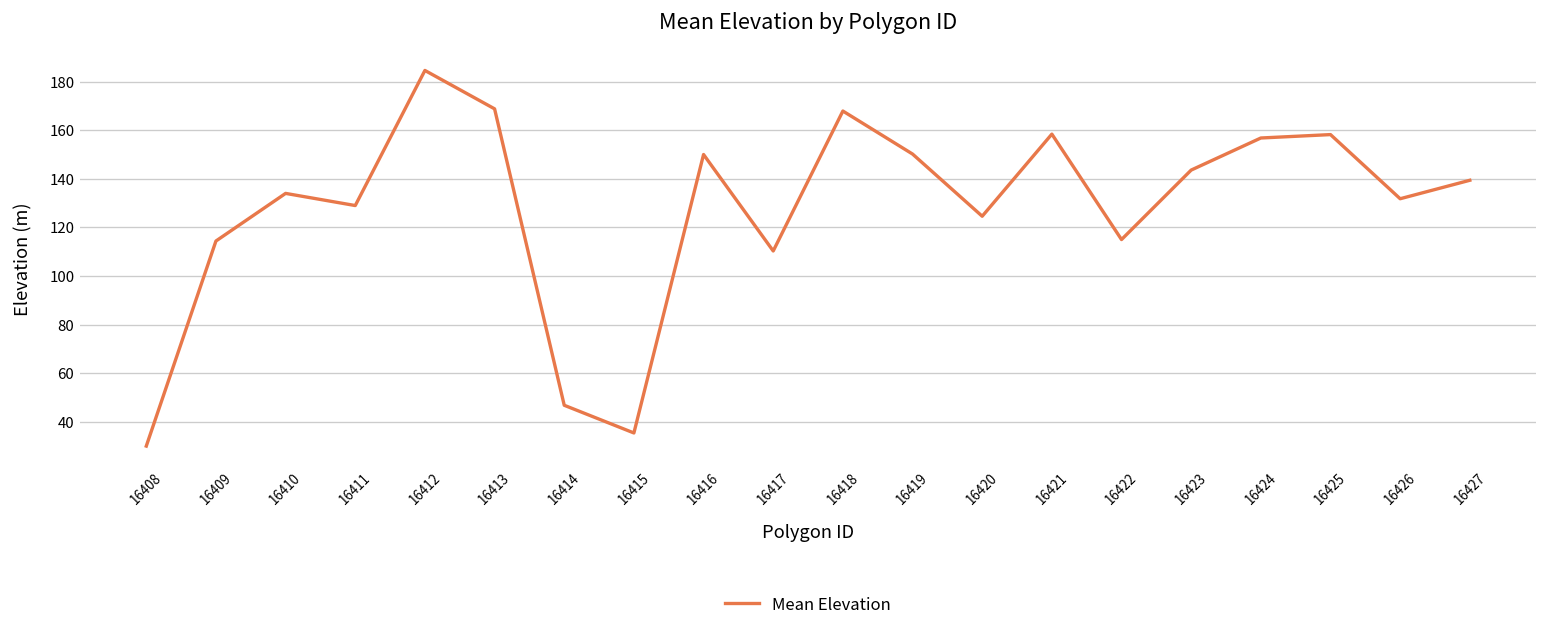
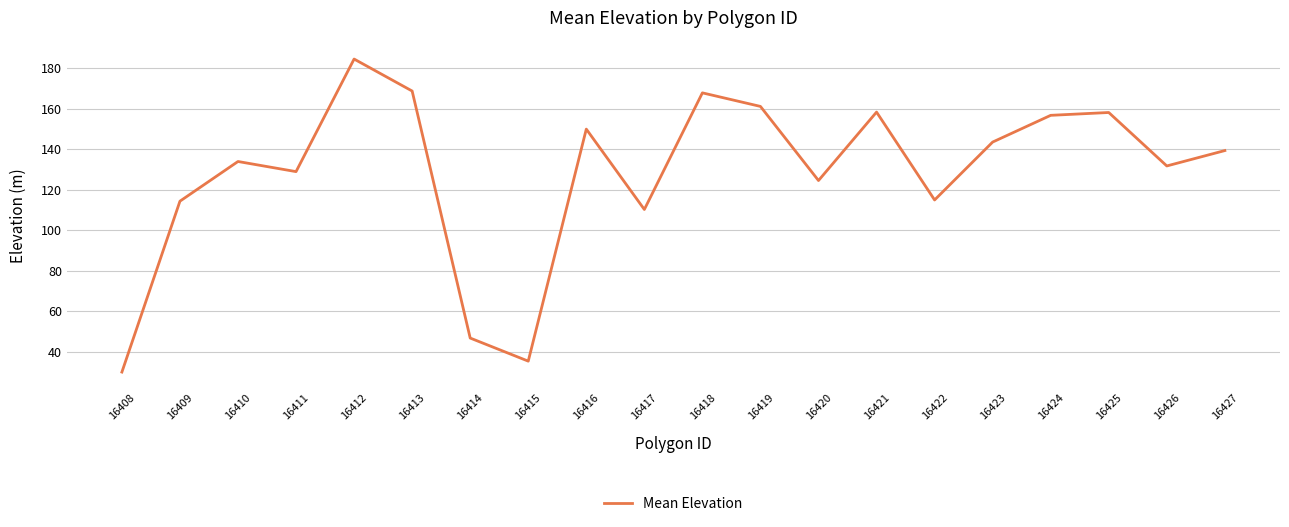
  {
    "16408": 30,
    "16409": 114,
    "16410": 134,
    "16411": 129,
    "16412": 185,
    "16413": 169,
    "16414": 47,
    "16415": 35,
    "16416": 150,
    "16417": 110,
    "16418": 168,
-   "16419": 150,
+   "16419": 161,
    "16420": 125,
    "16421": 158,
    "16422": 115,
    "16423": 144,
    "16424": 157,
    "16425": 158,
    "16426": 132,
    "16427": 139
  }
